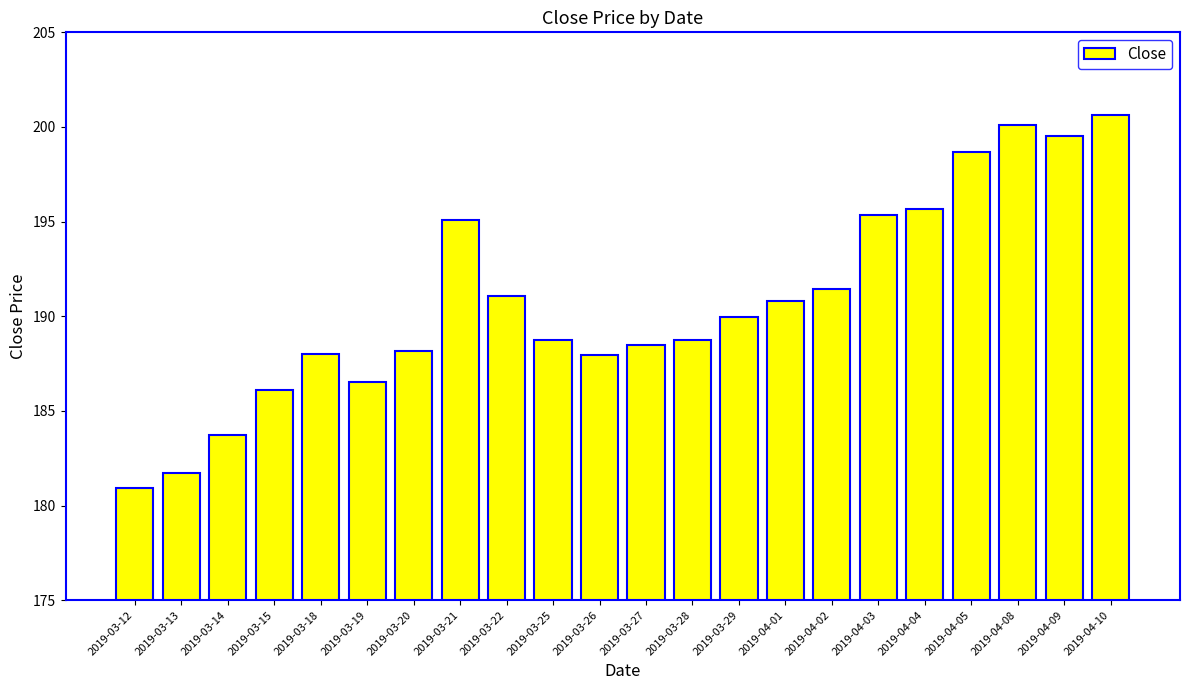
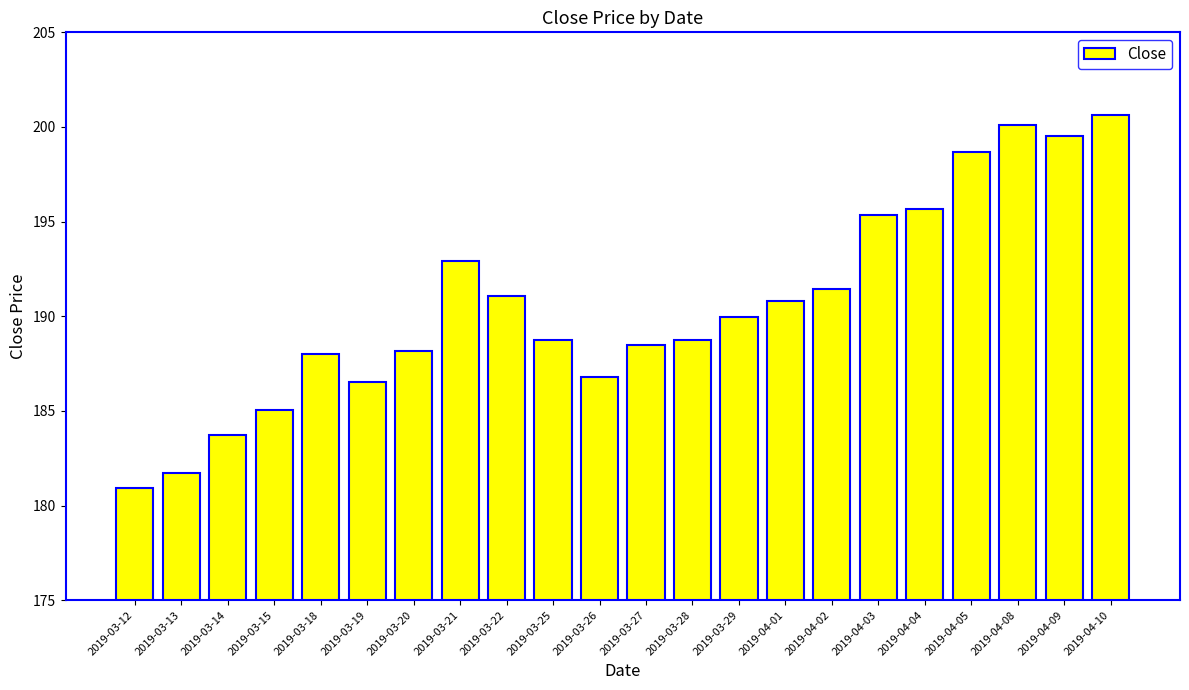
  {
    "2019-03-12": 180.9,
    "2019-03-13": 181.7,
    "2019-03-14": 183.7,
-   "2019-03-15": 186.1,
+   "2019-03-15": 185.0,
    "2019-03-18": 188.0,
    "2019-03-19": 186.5,
    "2019-03-20": 188.2,
-   "2019-03-21": 195.1,
+   "2019-03-21": 192.9,
    "2019-03-22": 191.1,
    "2019-03-25": 188.7,
-   "2019-03-26": 187.9,
+   "2019-03-26": 186.8,
    "2019-03-27": 188.5,
    "2019-03-28": 188.7,
    "2019-03-29": 189.9,
    "2019-04-01": 190.8,
    "2019-04-02": 191.5,
    "2019-04-03": 195.4,
    "2019-04-04": 195.7,
    "2019-04-05": 198.7,
    "2019-04-08": 200.1,
    "2019-04-09": 199.5,
    "2019-04-10": 200.6
  }
